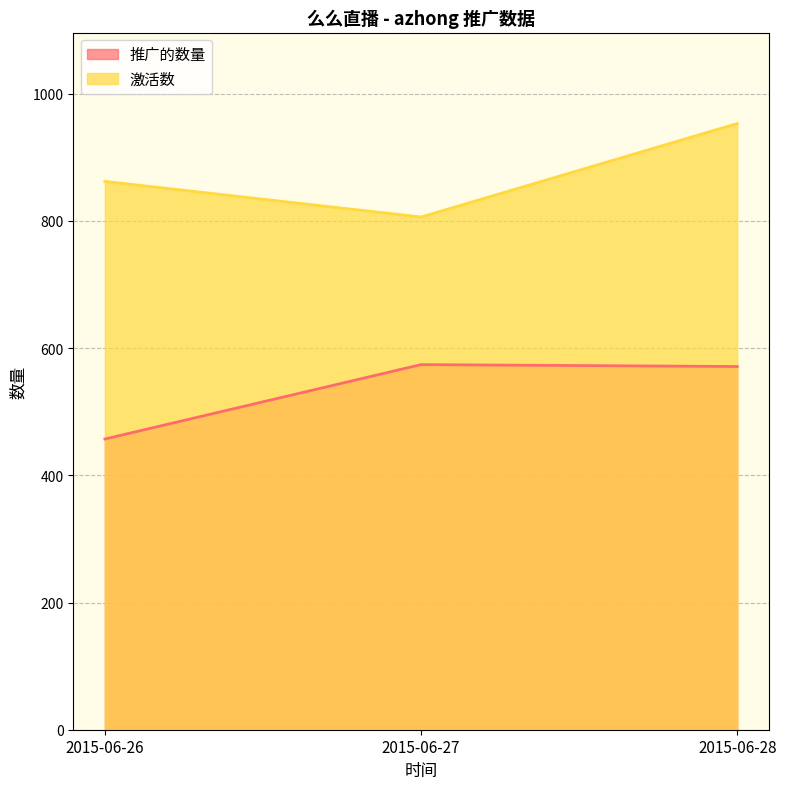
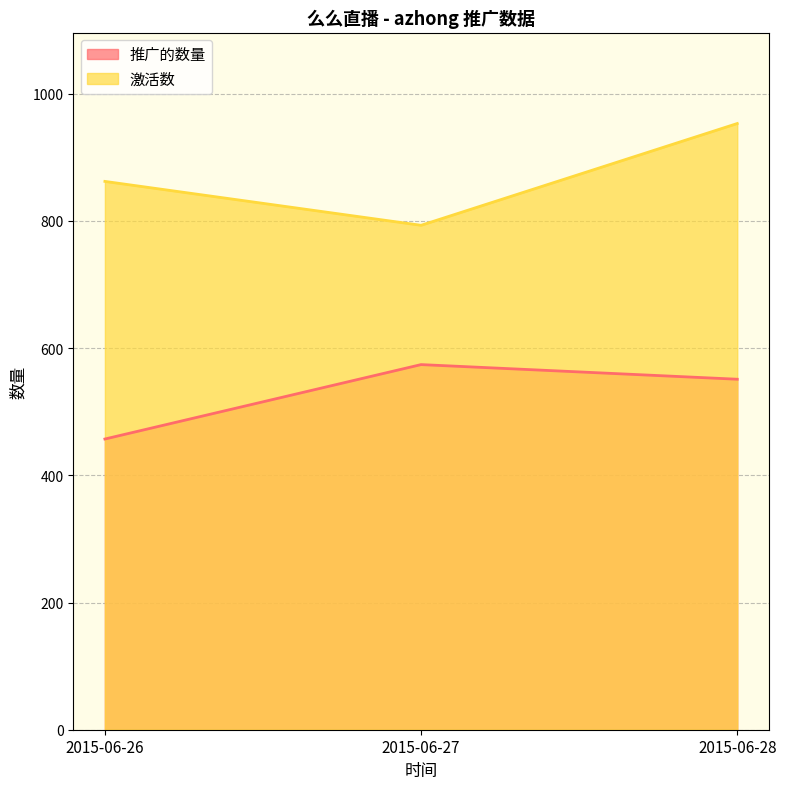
  {
    "推广的数量": {
      "2015-06-26": 460,
      "2015-06-27": 570,
-     "2015-06-28": 570
+     "2015-06-28": 550
    },
    "激活数": {
      "2015-06-26": 860,
-     "2015-06-27": 810,
+     "2015-06-27": 790,
      "2015-06-28": 950
    }
  }
